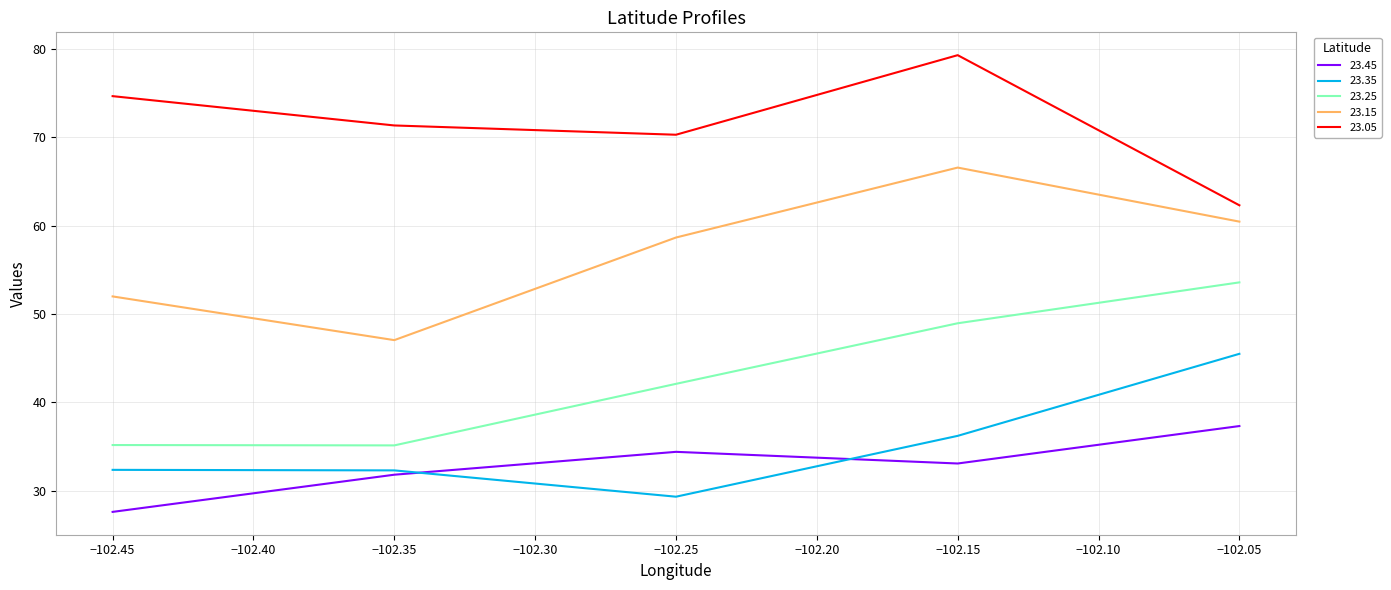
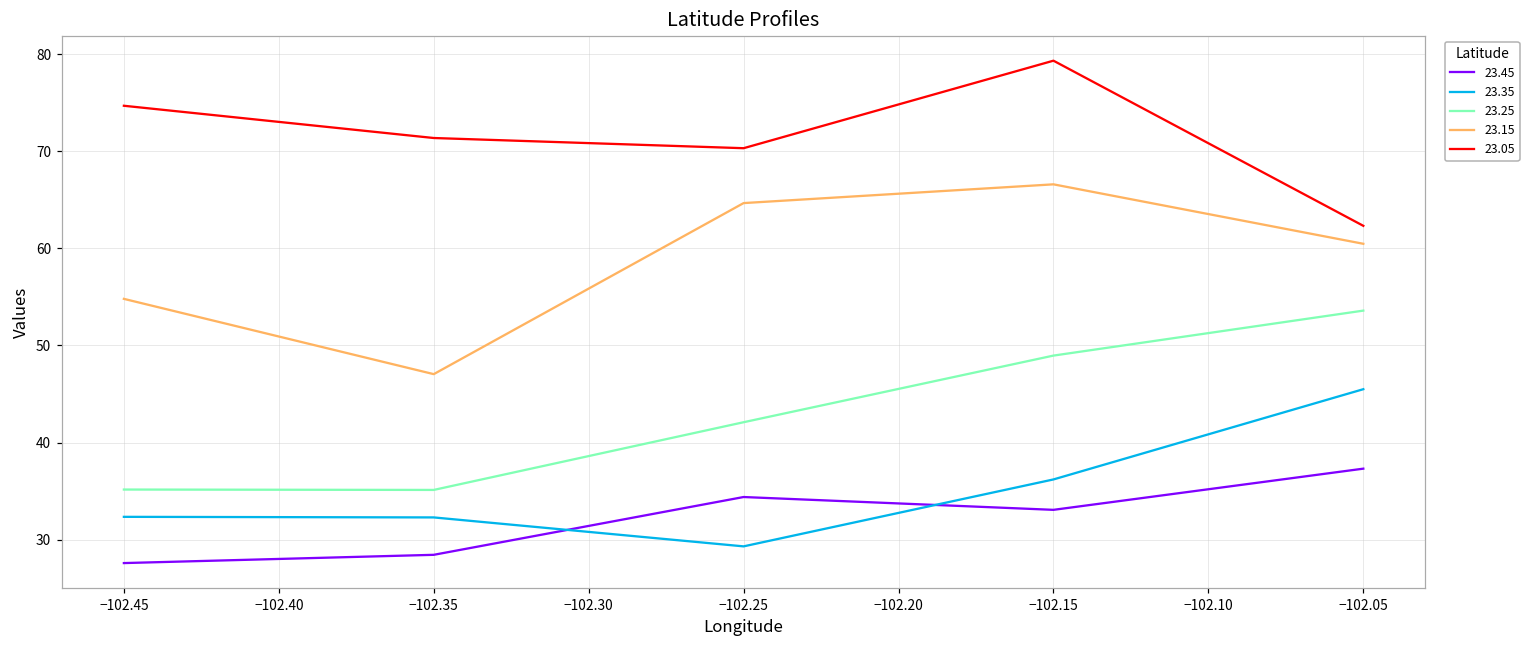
  {
    "23.45": {
      "−102.45": 28,
-     "−102.35": 32,
+     "−102.35": 28,
      "−102.25": 34,
      "−102.15": 33,
      "−102.05": 37
    },
    "23.35": {
      "−102.45": 32,
      "−102.35": 32,
      "−102.25": 29,
      "−102.15": 36,
      "−102.05": 46
    },
    "23.25": {
      "−102.45": 35,
      "−102.35": 35,
      "−102.25": 42,
      "−102.15": 49,
      "−102.05": 54
    },
    "23.15": {
-     "−102.45": 52,
+     "−102.45": 55,
      "−102.35": 47,
-     "−102.25": 59,
+     "−102.25": 65,
      "−102.15": 67,
      "−102.05": 60
    },
    "23.05": {
      "−102.45": 75,
      "−102.35": 71,
      "−102.25": 70,
      "−102.15": 79,
      "−102.05": 62
    }
  }
